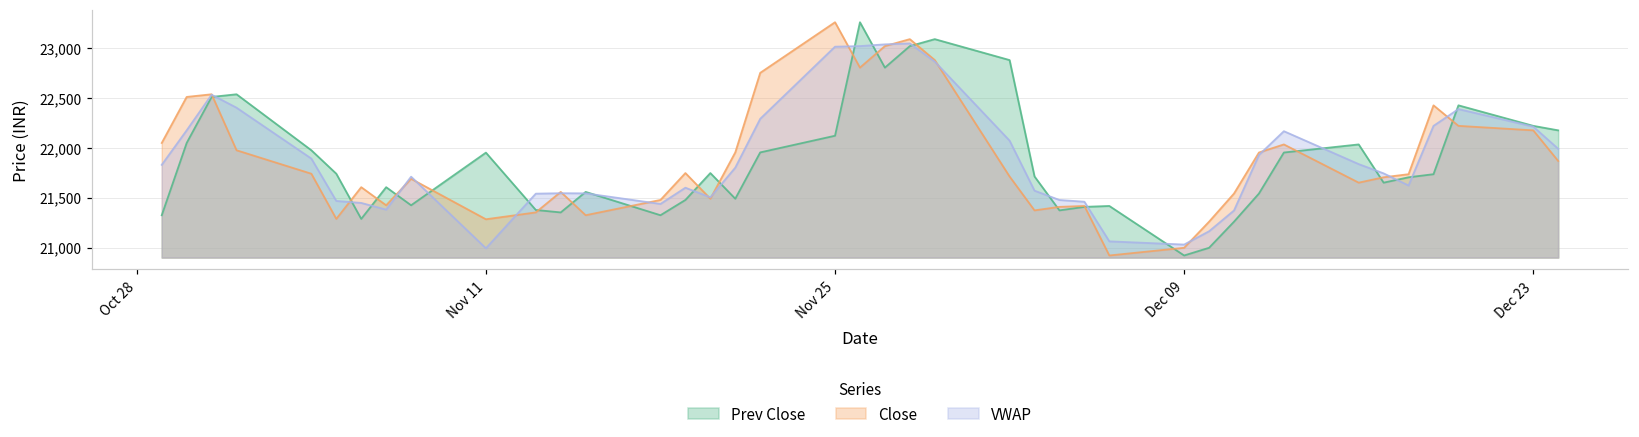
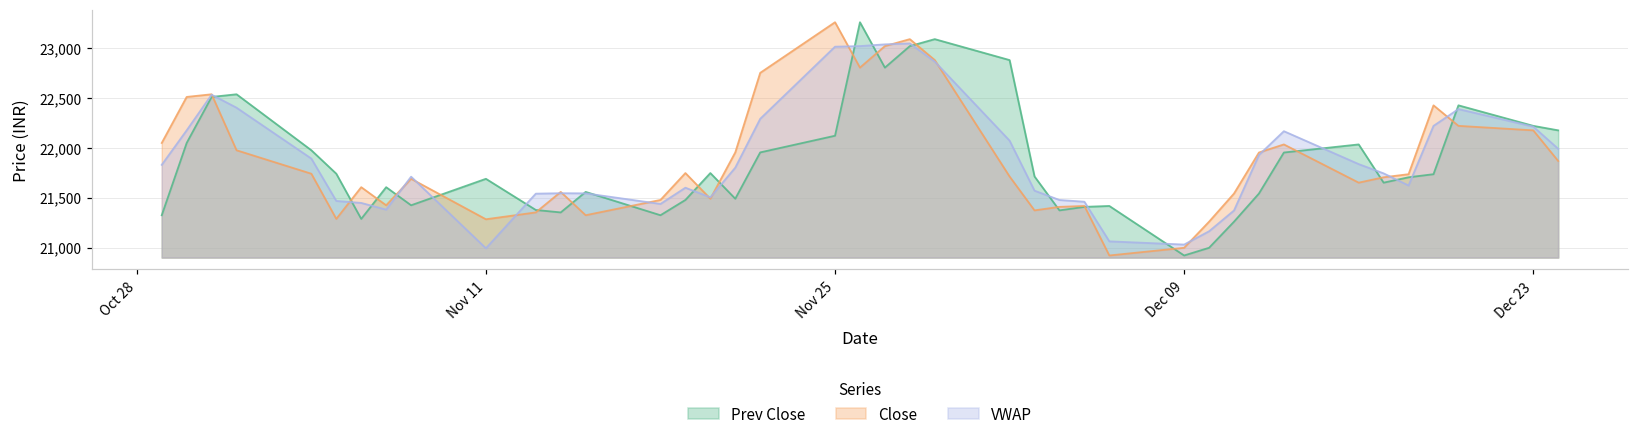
  {
    "Prev Close": {
-     "Nov 11": "22,000",
+     "Nov 11": "21,700",
      "Nov 25": "22,100",
      "Dec 09": "20,900"
    },
    "Close": {
      "Nov 11": "21,300",
      "Nov 25": "23,300",
      "Dec 09": "21,000",
      "Dec 23": "22,200"
    },
    "VWAP": {
      "Nov 11": "21,000",
      "Nov 25": "23,000",
      "Dec 09": "21,000"
    }
  }
